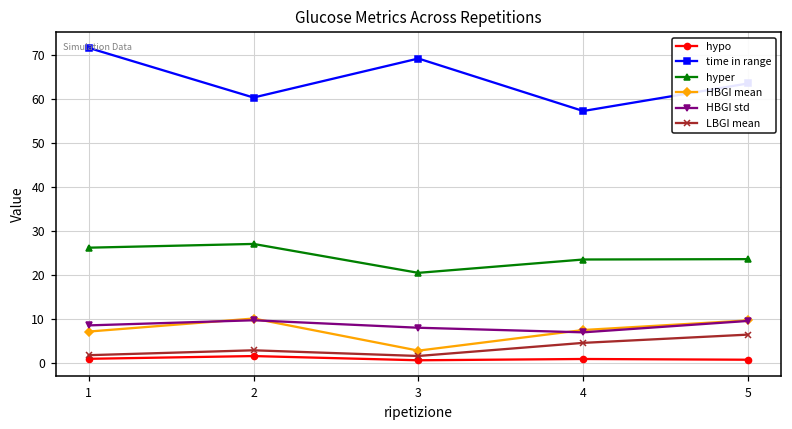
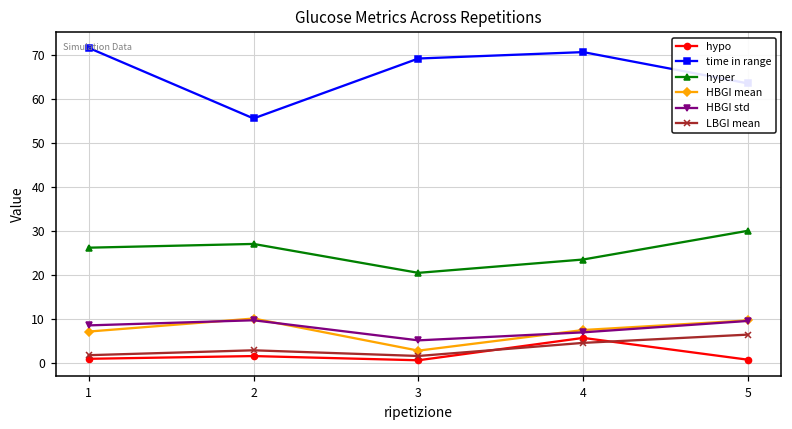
  {
    "hypo": {
      "1": 1,
      "2": 2,
      "3": 1,
-     "4": 1,
+     "4": 6,
      "5": 1
    },
    "time in range": {
      "1": 72,
-     "2": 60,
+     "2": 56,
      "3": 69,
-     "4": 57
+     "4": 71
    },
    "hyper": {
      "1": 26,
      "2": 27,
      "3": 21,
      "4": 24,
-     "5": 24
+     "5": 30
    },
    "HBGI mean": {
      "1": 7,
      "3": 3
    },
    "HBGI std": {
      "1": 9,
-     "3": 8
+     "3": 5
    },
    "LBGI mean": {
      "1": 2,
      "2": 3,
      "3": 2,
      "4": 5,
      "5": 7
    }
  }
